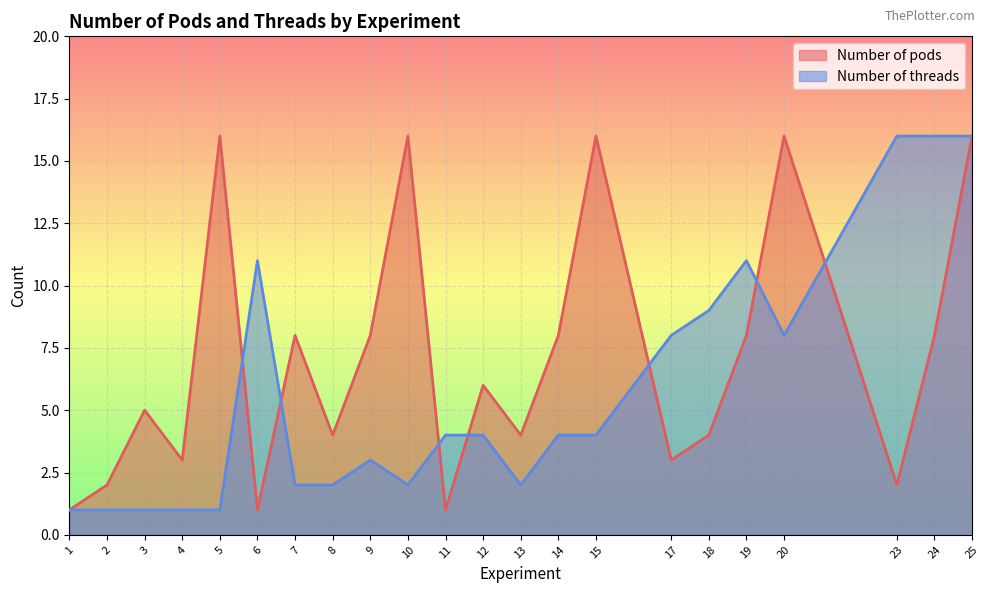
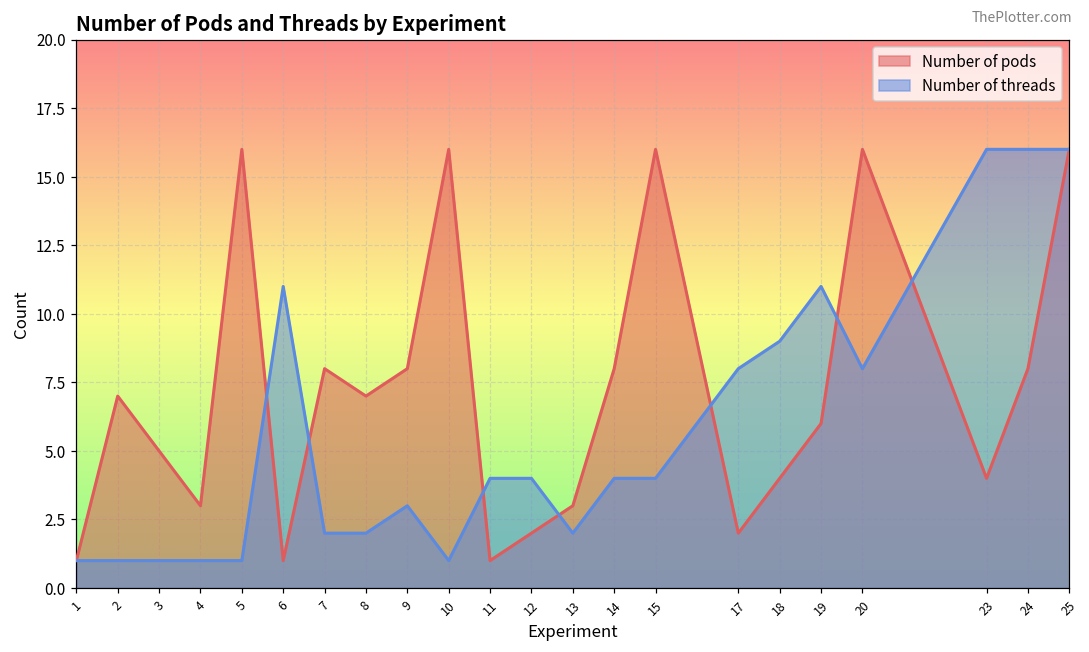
  {
    "Number of pods": {
-     "2": 2,
+     "2": 7,
      "3": 5,
      "4": 3,
      "5": 16,
      "6": 1,
      "7": 8,
-     "8": 4,
+     "8": 7,
      "9": 8,
      "10": 16,
      "11": 1,
-     "12": 6,
-     "13": 4,
+     "12": 2,
+     "13": 3,
      "14": 8,
      "15": 16,
-     "17": 3,
+     "17": 2,
      "18": 4,
-     "19": 8,
+     "19": 6,
      "20": 16,
-     "23": 2,
+     "23": 4,
      "24": 8
    },
    "Number of threads": {
      "2": 1,
      "3": 1,
      "4": 1,
      "5": 1,
      "6": 11,
      "7": 2,
      "8": 2,
      "9": 3,
-     "10": 2,
+     "10": 1,
      "11": 4,
      "12": 4,
      "13": 2,
      "14": 4,
      "15": 4,
      "17": 8,
      "18": 9,
      "19": 11,
      "20": 8,
      "23": 16,
      "24": 16
    }
  }
